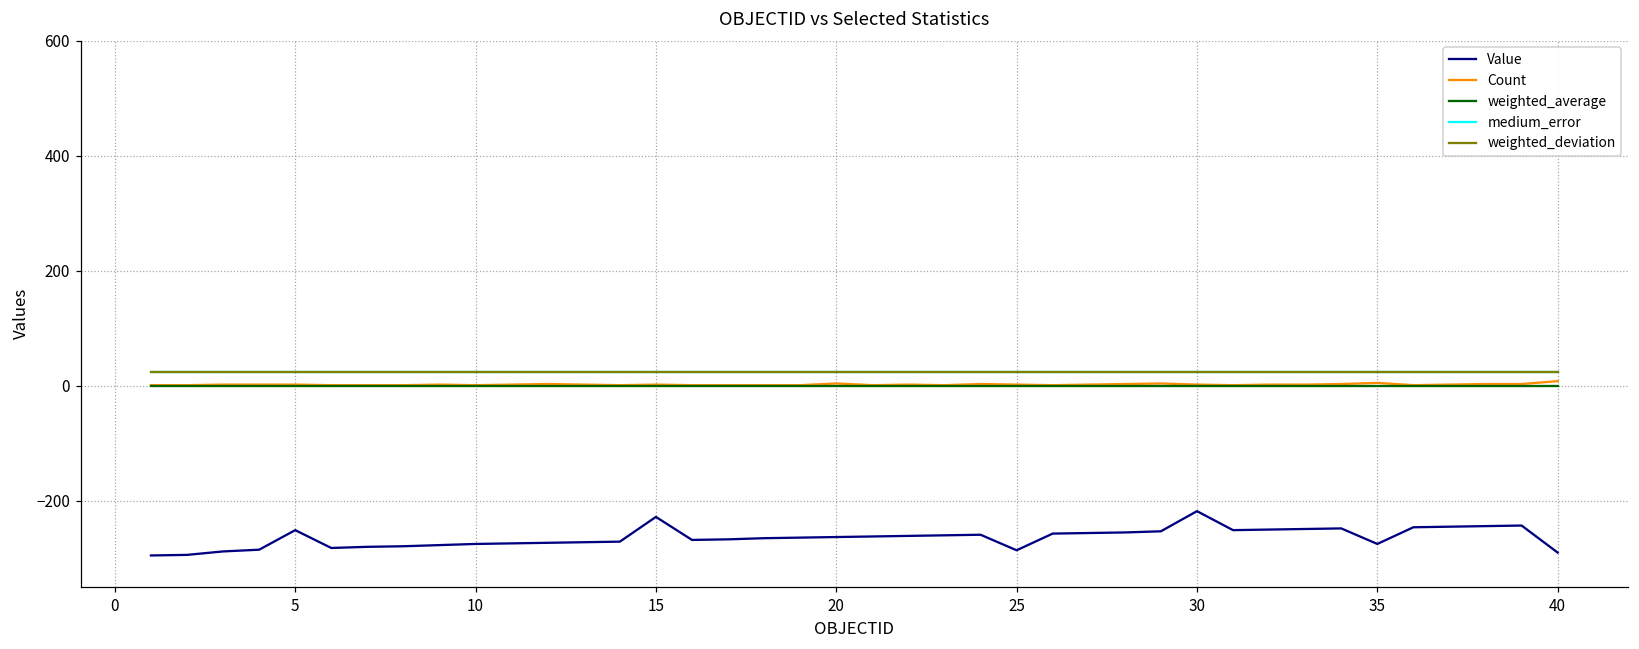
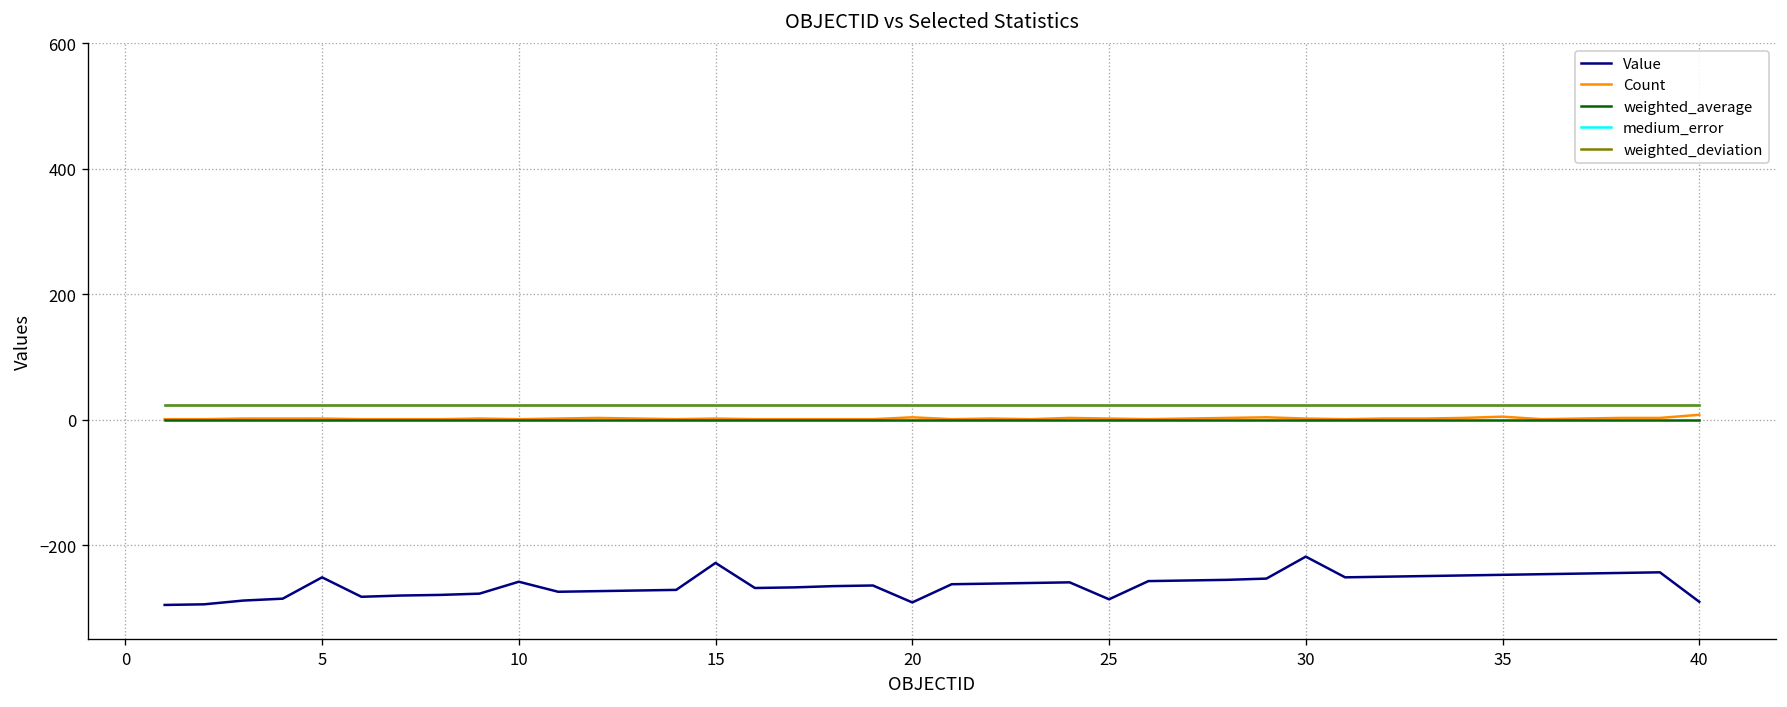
  {
    "Value": {
      "5": -250,
-     "10": -280,
+     "10": -260,
      "15": -230,
-     "20": -260,
+     "20": -290,
      "25": -290,
      "30": -220,
-     "35": -280,
+     "35": -250,
      "40": -290
    },
    "Count": {
      "35": 10,
      "40": 10
    },
    "weighted_average": {
      "35": 0,
      "40": 0
    },
    "weighted_deviation": {
      "5": 20,
      "10": 20,
      "15": 20,
      "20": 20,
      "25": 20,
      "30": 20,
      "35": 20,
      "40": 20
    }
  }
